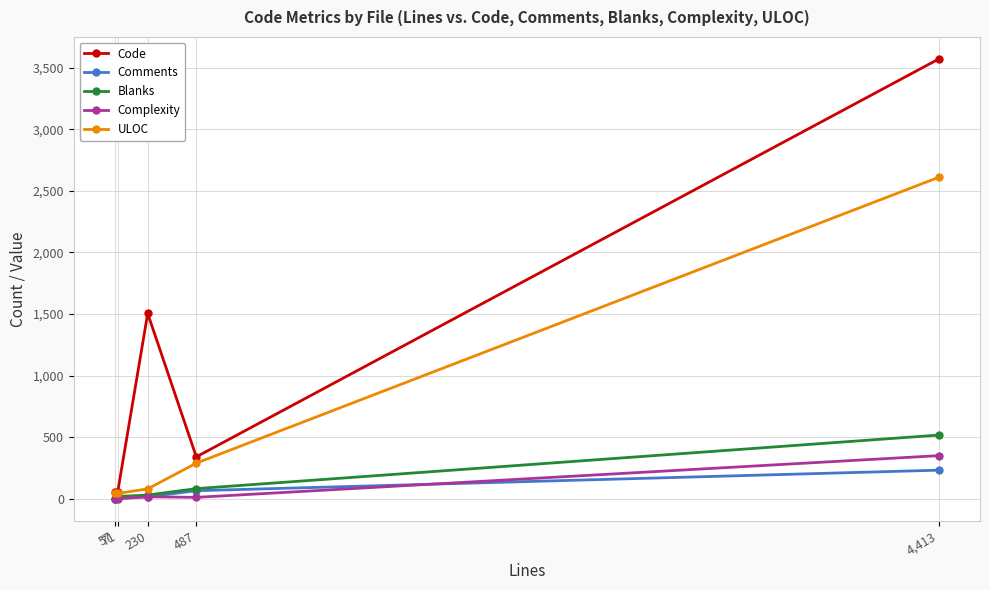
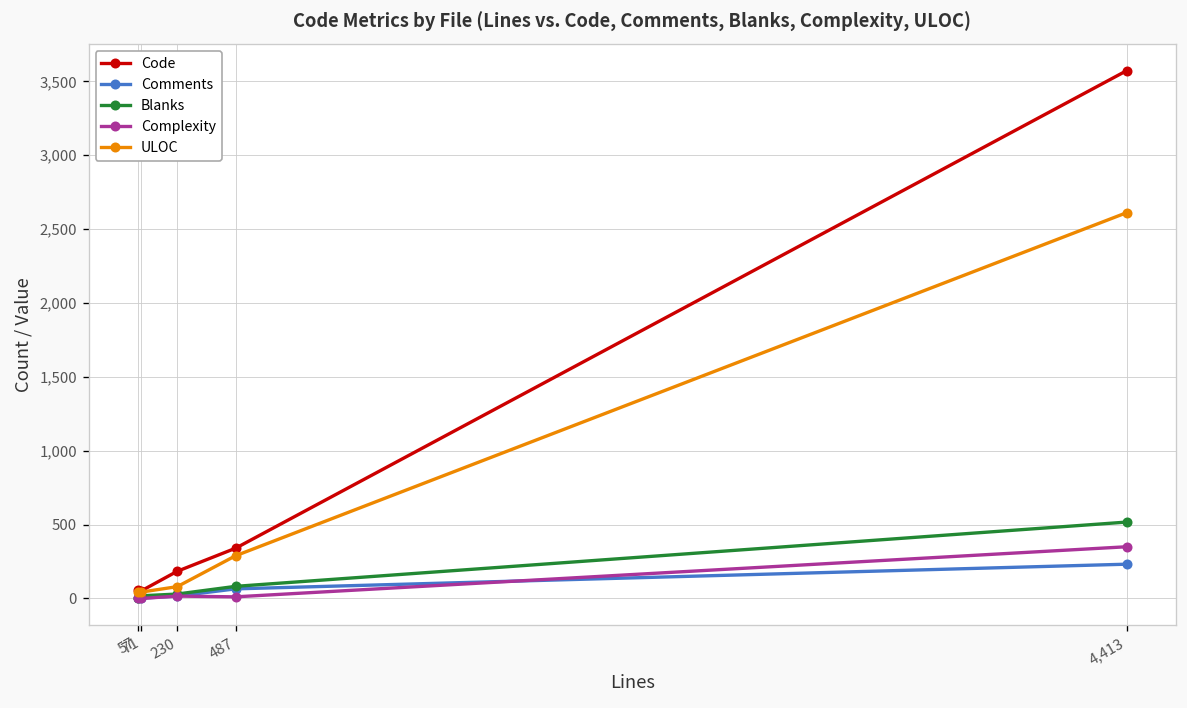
  {
    "Code": {
-     "230": "1,510",
+     "230": "180",
      "487": "340",
      "4,413": "3,570"
    },
    "Comments": {
      "4,413": "230"
    },
    "Blanks": {
      "4,413": "520"
    },
    "Complexity": {
      "487": "10",
      "4,413": "350"
    },
    "ULOC": {
      "230": "80",
      "487": "290",
      "4,413": "2,610"
    }
  }
